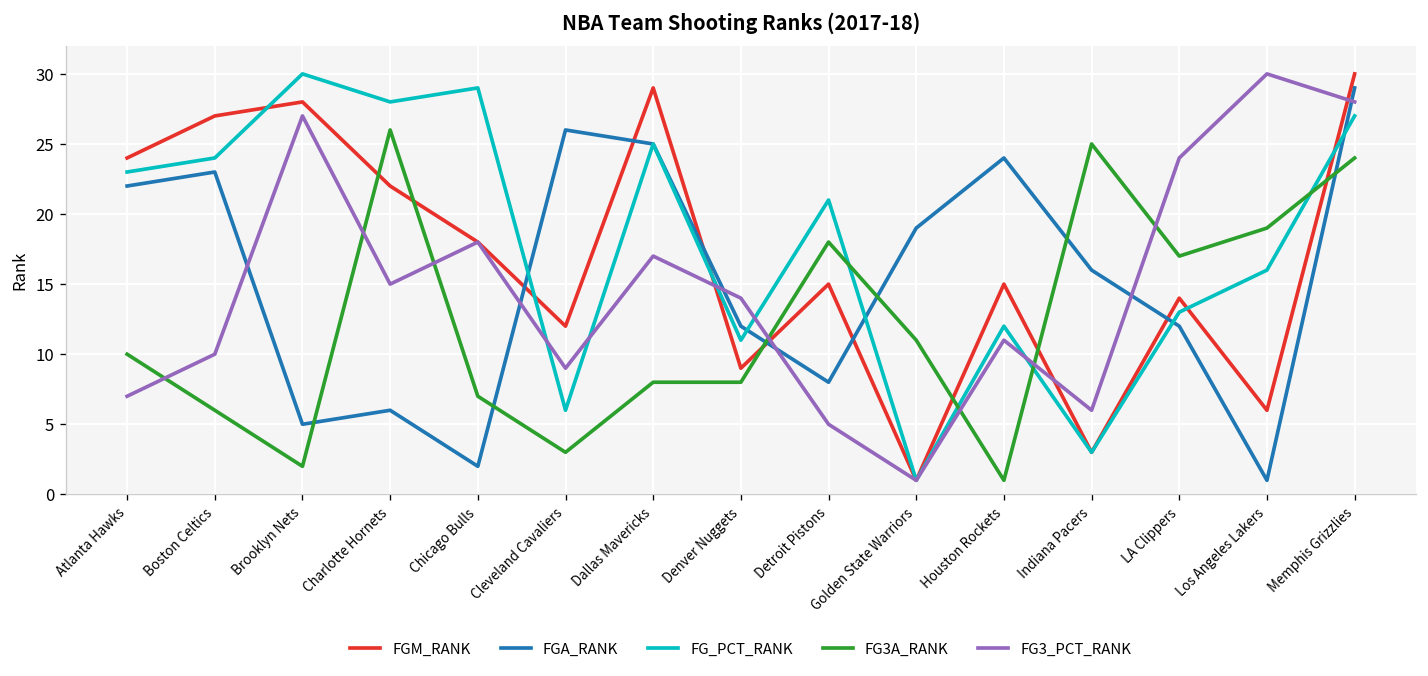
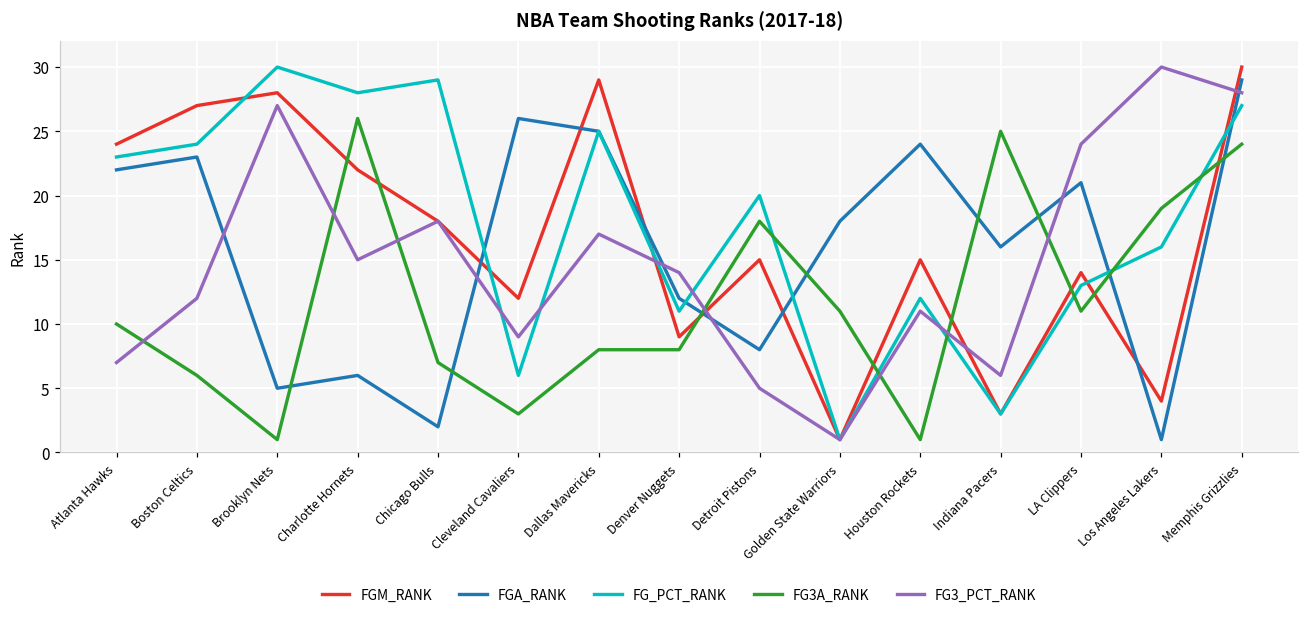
  {
    "FGM_RANK": {
      "Atlanta Hawks": 24,
      "Boston Celtics": 27,
      "Brooklyn Nets": 28,
      "Charlotte Hornets": 22,
      "Cleveland Cavaliers": 12,
      "Dallas Mavericks": 29,
      "Denver Nuggets": 9,
      "Detroit Pistons": 15,
      "Houston Rockets": 15,
      "LA Clippers": 14,
-     "Los Angeles Lakers": 6,
+     "Los Angeles Lakers": 4,
      "Memphis Grizzlies": 30
    },
    "FGA_RANK": {
      "Atlanta Hawks": 22,
      "Boston Celtics": 23,
      "Brooklyn Nets": 5,
      "Charlotte Hornets": 6,
      "Chicago Bulls": 2,
      "Cleveland Cavaliers": 26,
      "Denver Nuggets": 12,
      "Detroit Pistons": 8,
-     "Golden State Warriors": 19,
+     "Golden State Warriors": 18,
      "Houston Rockets": 24,
      "Indiana Pacers": 16,
-     "LA Clippers": 12,
+     "LA Clippers": 21,
      "Los Angeles Lakers": 1,
      "Memphis Grizzlies": 29
    },
    "FG_PCT_RANK": {
      "Atlanta Hawks": 23,
      "Boston Celtics": 24,
      "Brooklyn Nets": 30,
      "Charlotte Hornets": 28,
      "Chicago Bulls": 29,
      "Cleveland Cavaliers": 6,
      "Denver Nuggets": 11,
-     "Detroit Pistons": 21,
+     "Detroit Pistons": 20,
      "Houston Rockets": 12,
      "LA Clippers": 13,
      "Los Angeles Lakers": 16,
      "Memphis Grizzlies": 27
    },
    "FG3A_RANK": {
      "Atlanta Hawks": 10,
      "Boston Celtics": 6,
-     "Brooklyn Nets": 2,
+     "Brooklyn Nets": 1,
      "Charlotte Hornets": 26,
      "Chicago Bulls": 7,
      "Cleveland Cavaliers": 3,
      "Dallas Mavericks": 8,
      "Denver Nuggets": 8,
      "Detroit Pistons": 18,
      "Golden State Warriors": 11,
      "Houston Rockets": 1,
      "Indiana Pacers": 25,
-     "LA Clippers": 17,
+     "LA Clippers": 11,
      "Los Angeles Lakers": 19,
      "Memphis Grizzlies": 24
    },
    "FG3_PCT_RANK": {
      "Atlanta Hawks": 7,
-     "Boston Celtics": 10,
+     "Boston Celtics": 12,
      "Brooklyn Nets": 27,
      "Charlotte Hornets": 15,
      "Cleveland Cavaliers": 9,
      "Dallas Mavericks": 17,
      "Denver Nuggets": 14,
      "Detroit Pistons": 5,
      "Houston Rockets": 11,
      "Indiana Pacers": 6,
      "LA Clippers": 24,
      "Los Angeles Lakers": 30,
      "Memphis Grizzlies": 28
    }
  }
